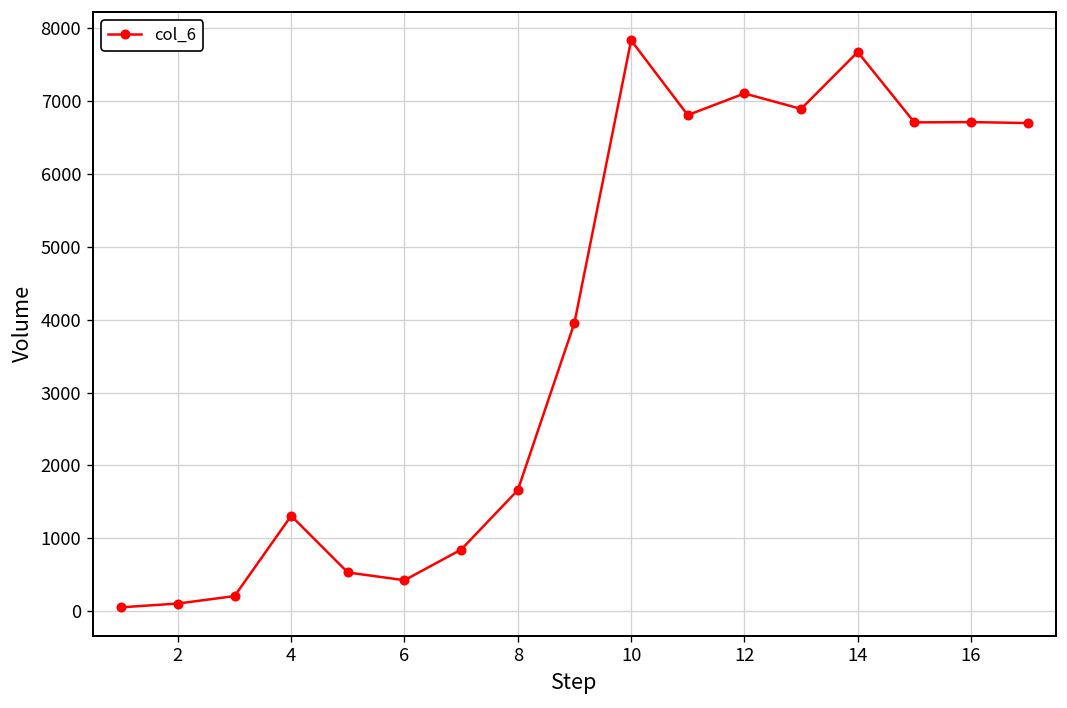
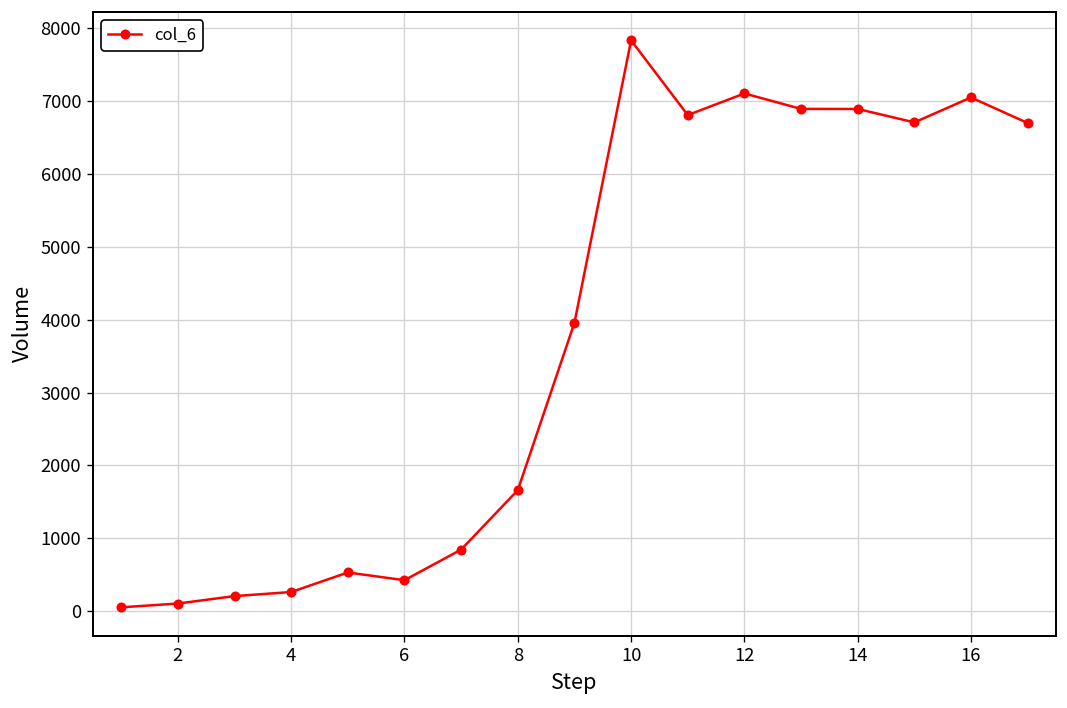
  {
    "2": 100,
-   "4": 1300,
+   "4": 300,
    "6": 400,
    "8": 1700,
    "10": 7800,
    "12": 7100,
-   "14": 7700,
-   "16": 6700
+   "14": 6900,
+   "16": 7100
  }
